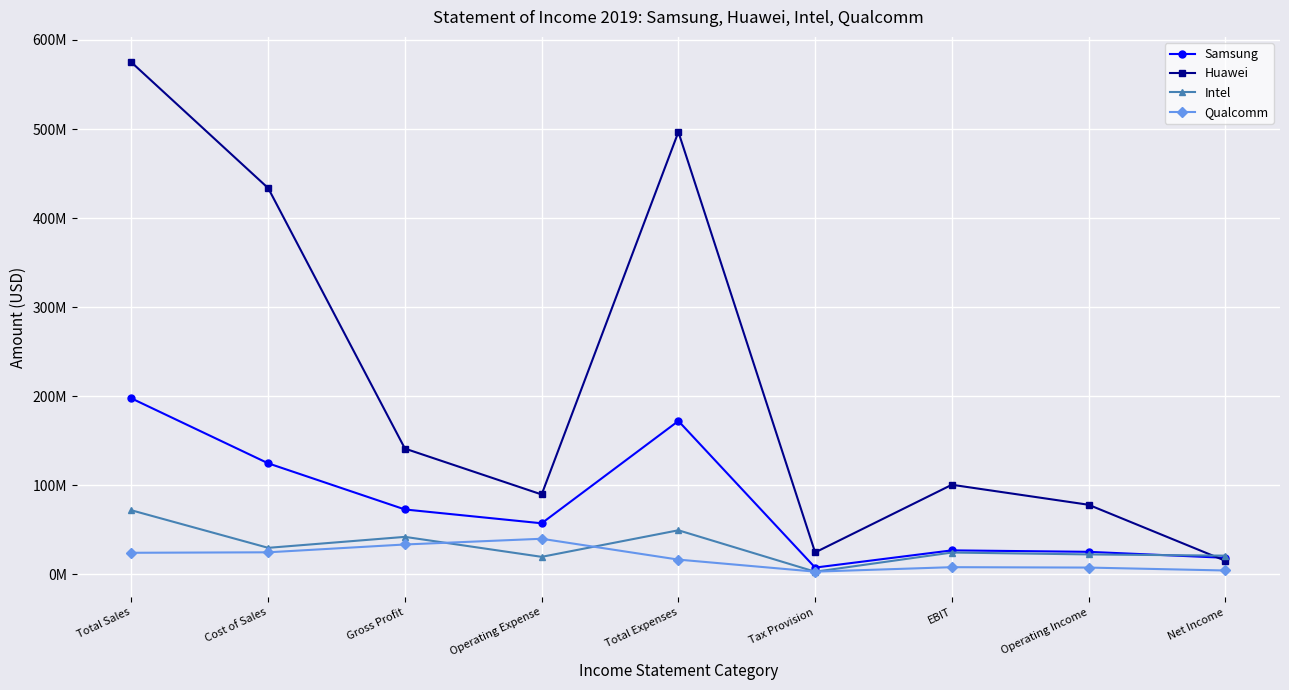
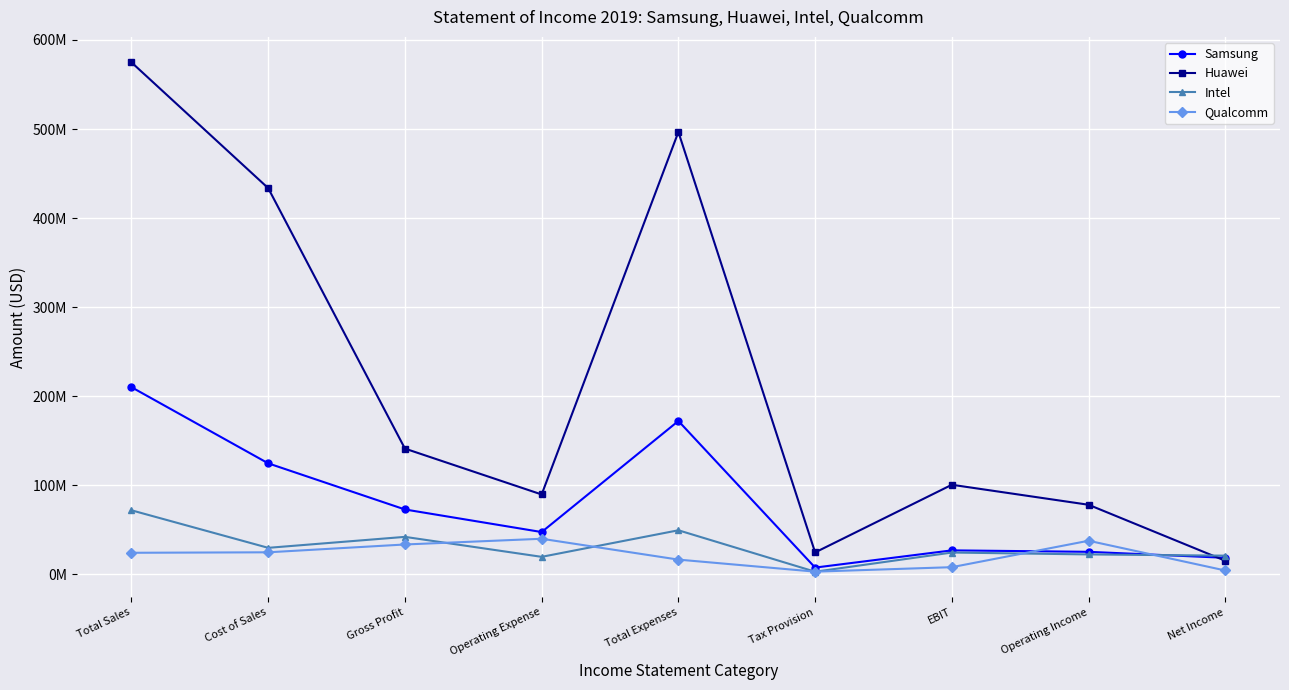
  {
    "Samsung": {
-     "Total Sales": 200000000,
+     "Total Sales": 210000000,
      "Cost of Sales": 120000000,
      "Gross Profit": 70000000,
-     "Operating Expense": 60000000,
+     "Operating Expense": 50000000,
      "Total Expenses": 170000000,
      "Tax Provision": 10000000,
      "Operating Income": 30000000
    },
    "Huawei": {
      "Total Sales": 570000000,
      "Cost of Sales": 430000000,
      "Gross Profit": 140000000,
      "Operating Expense": 90000000,
      "Total Expenses": 500000000,
      "Tax Provision": 20000000,
      "EBIT": 100000000,
      "Operating Income": 80000000,
      "Net Income": 20000000
    },
    "Intel": {
      "Total Sales": 70000000,
      "Cost of Sales": 30000000,
      "Gross Profit": 40000000,
      "Operating Expense": 20000000,
      "Total Expenses": 50000000,
      "Operating Income": 20000000
    },
    "Qualcomm": {
      "Total Sales": 20000000,
      "Cost of Sales": 20000000,
      "Gross Profit": 30000000,
      "Operating Expense": 40000000,
      "Total Expenses": 20000000,
      "EBIT": 10000000,
-     "Operating Income": 10000000,
+     "Operating Income": 40000000,
      "Net Income": 0
    }
  }
